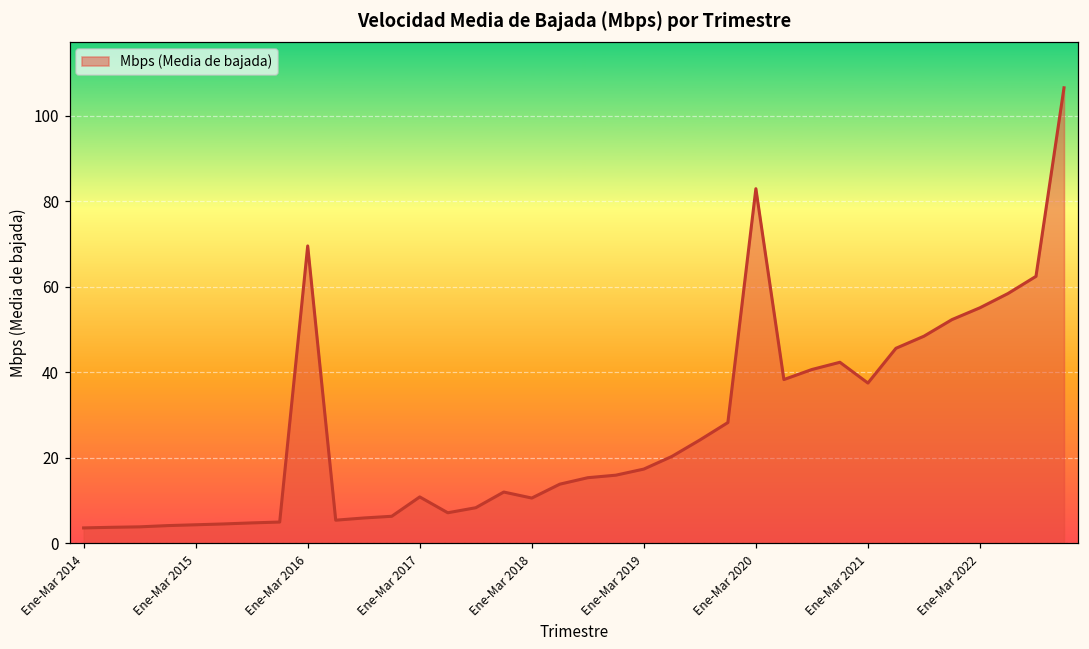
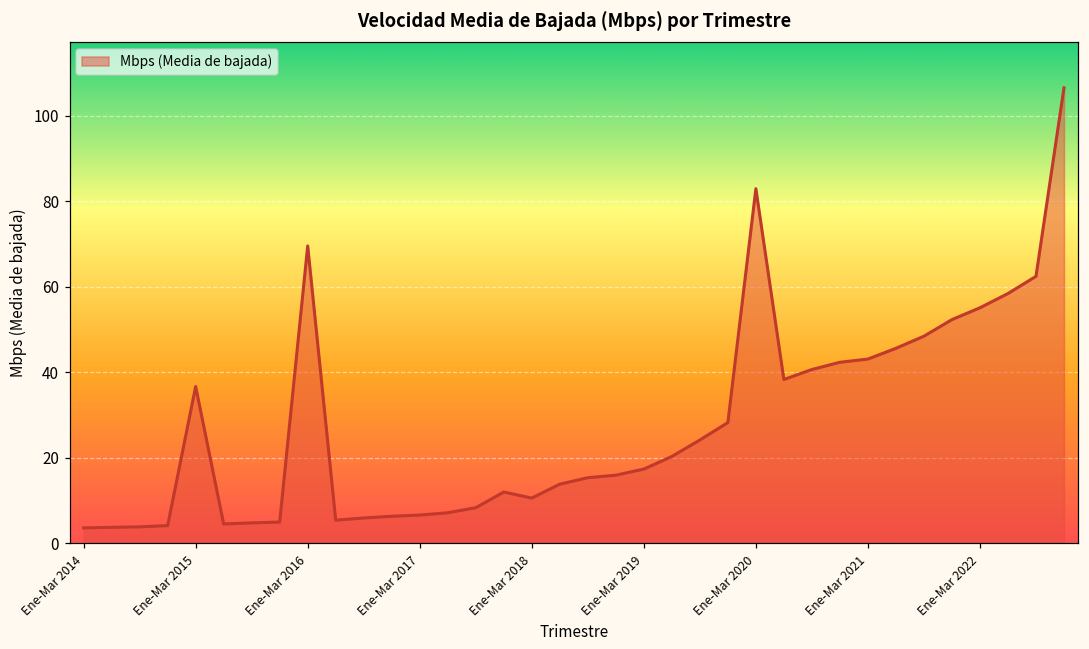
  {
    "Ene-Mar 2014": 4,
-   "Ene-Mar 2015": 4,
+   "Ene-Mar 2015": 37,
    "Ene-Mar 2016": 70,
-   "Ene-Mar 2017": 11,
+   "Ene-Mar 2017": 7,
    "Ene-Mar 2018": 11,
    "Ene-Mar 2019": 17,
    "Ene-Mar 2020": 83,
-   "Ene-Mar 2021": 38,
+   "Ene-Mar 2021": 43,
    "Ene-Mar 2022": 55
  }
